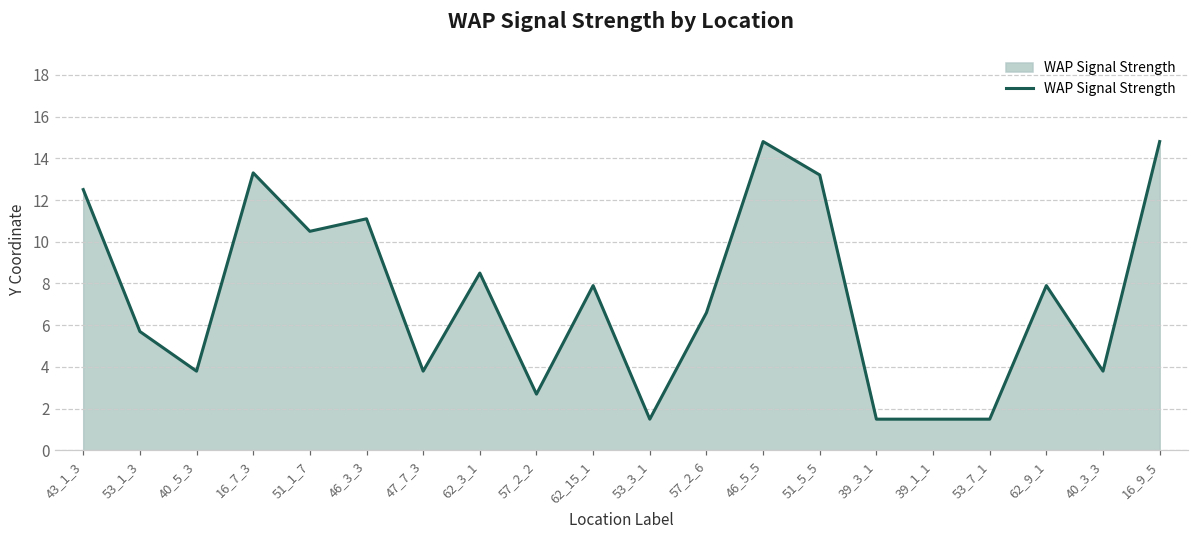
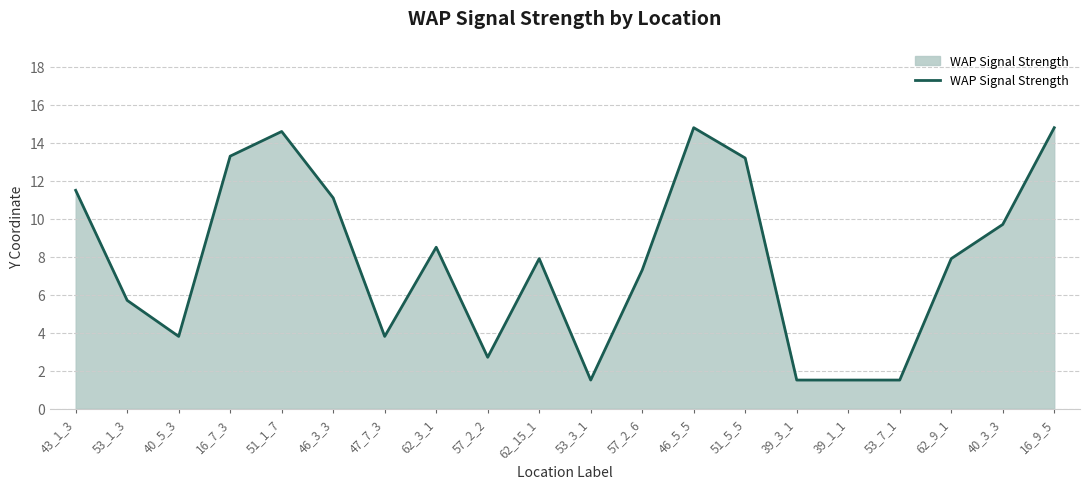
  {
-   "43_1_3": 12.5,
+   "43_1_3": 11.5,
    "53_1_3": 5.7,
    "40_5_3": 3.8,
    "16_7_3": 13.3,
-   "51_1_7": 10.5,
+   "51_1_7": 14.6,
    "46_3_3": 11.1,
    "47_7_3": 3.8,
    "62_3_1": 8.5,
    "57_2_2": 2.7,
    "62_15_1": 7.9,
    "53_3_1": 1.5,
-   "57_2_6": 6.6,
+   "57_2_6": 7.3,
    "46_5_5": 14.8,
    "51_5_5": 13.2,
    "39_3_1": 1.5,
    "39_1_1": 1.5,
    "53_7_1": 1.5,
    "62_9_1": 7.9,
-   "40_3_3": 3.8,
+   "40_3_3": 9.7,
    "16_9_5": 14.8
  }
